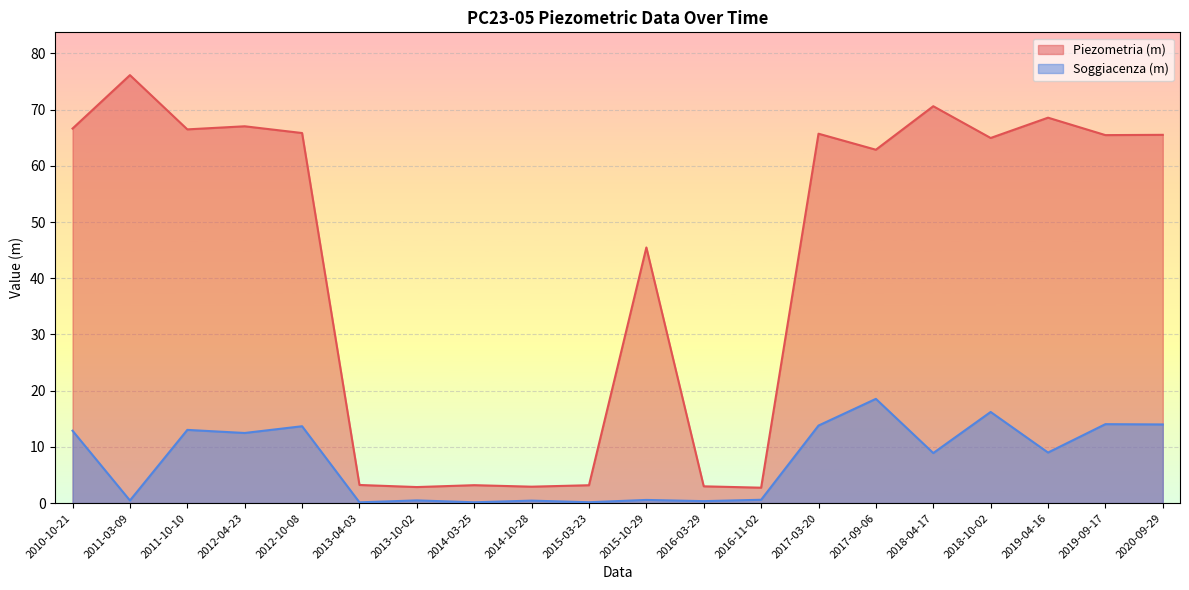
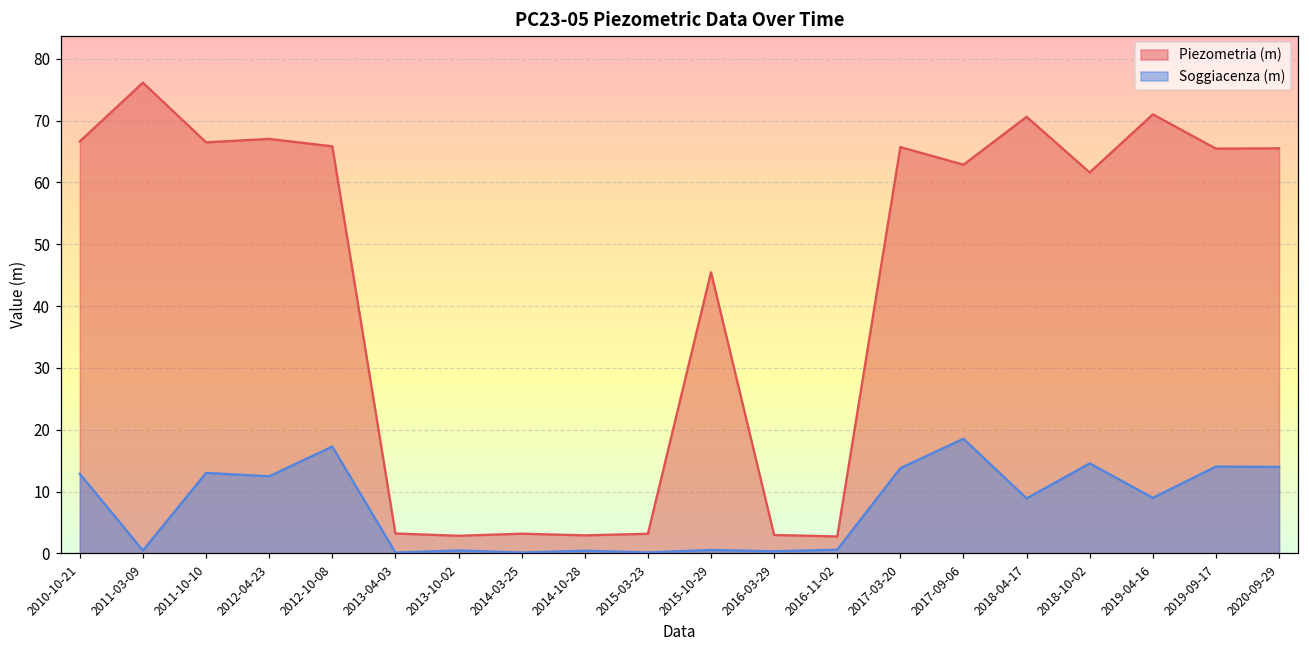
  {
    "Piezometria (m)": {
      "2010-10-21": 67,
      "2011-03-09": 76,
      "2011-10-10": 66,
      "2012-04-23": 67,
      "2012-10-08": 66,
      "2013-04-03": 3,
      "2013-10-02": 3,
      "2014-03-25": 3,
      "2014-10-28": 3,
      "2015-03-23": 3,
      "2015-10-29": 45,
      "2016-03-29": 3,
      "2016-11-02": 3,
      "2017-03-20": 66,
      "2017-09-06": 63,
      "2018-04-17": 71,
-     "2018-10-02": 65,
-     "2019-04-16": 69,
+     "2018-10-02": 62,
+     "2019-04-16": 71,
      "2019-09-17": 65,
      "2020-09-29": 66
    },
    "Soggiacenza (m)": {
      "2010-10-21": 13,
      "2011-03-09": 0,
      "2011-10-10": 13,
      "2012-04-23": 12,
-     "2012-10-08": 14,
+     "2012-10-08": 17,
      "2013-04-03": 0,
      "2013-10-02": 0,
      "2014-03-25": 0,
      "2014-10-28": 0,
      "2015-03-23": 0,
      "2015-10-29": 1,
      "2016-03-29": 0,
      "2016-11-02": 1,
      "2017-03-20": 14,
      "2017-09-06": 19,
      "2018-04-17": 9,
-     "2018-10-02": 16,
+     "2018-10-02": 15,
      "2019-04-16": 9,
      "2019-09-17": 14,
      "2020-09-29": 14
    }
  }
